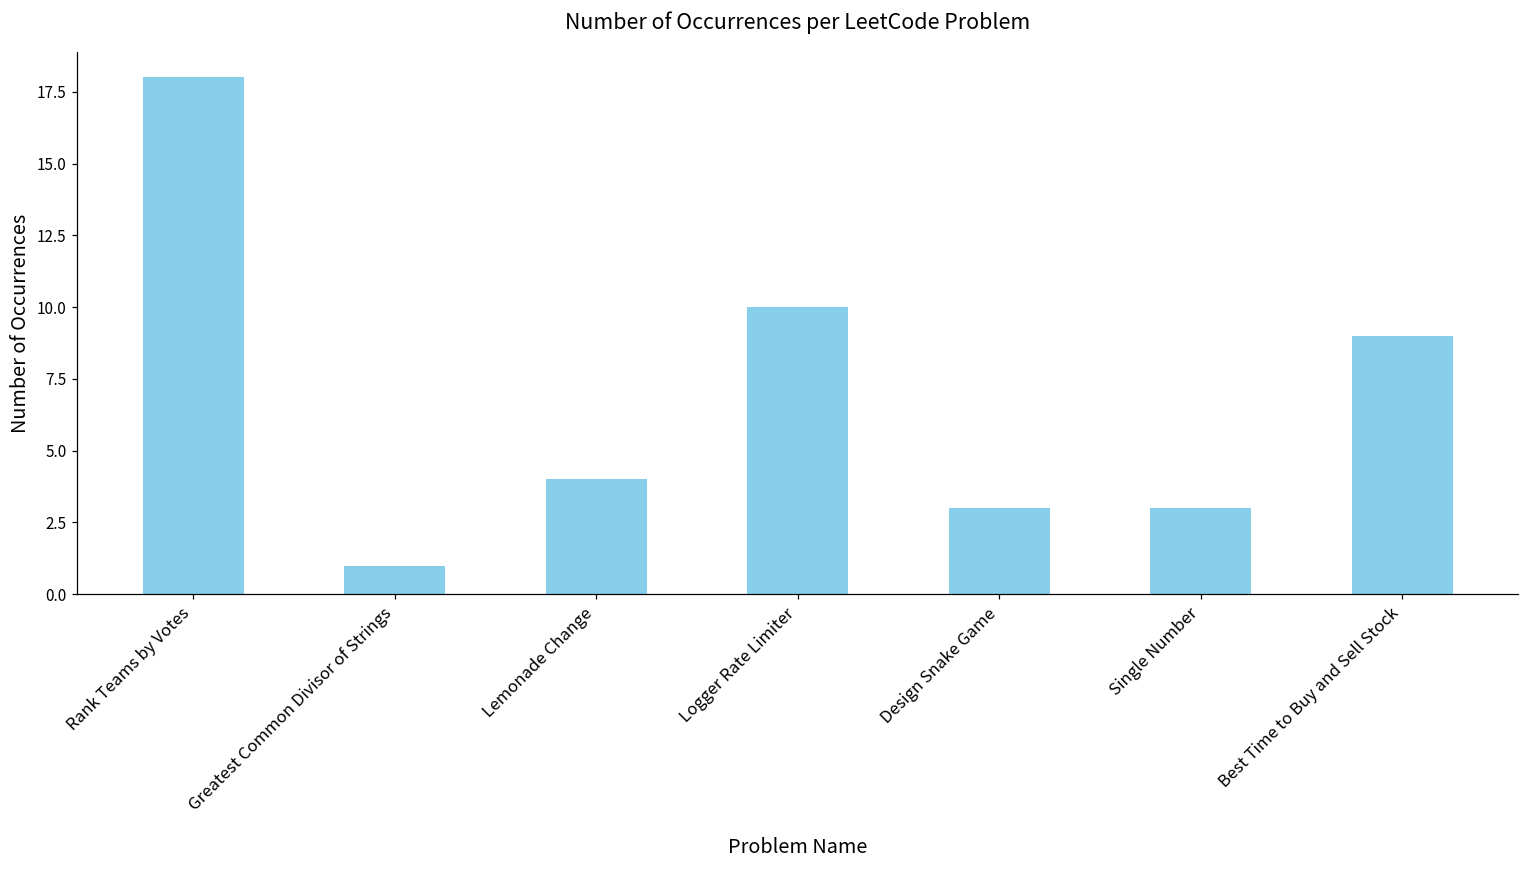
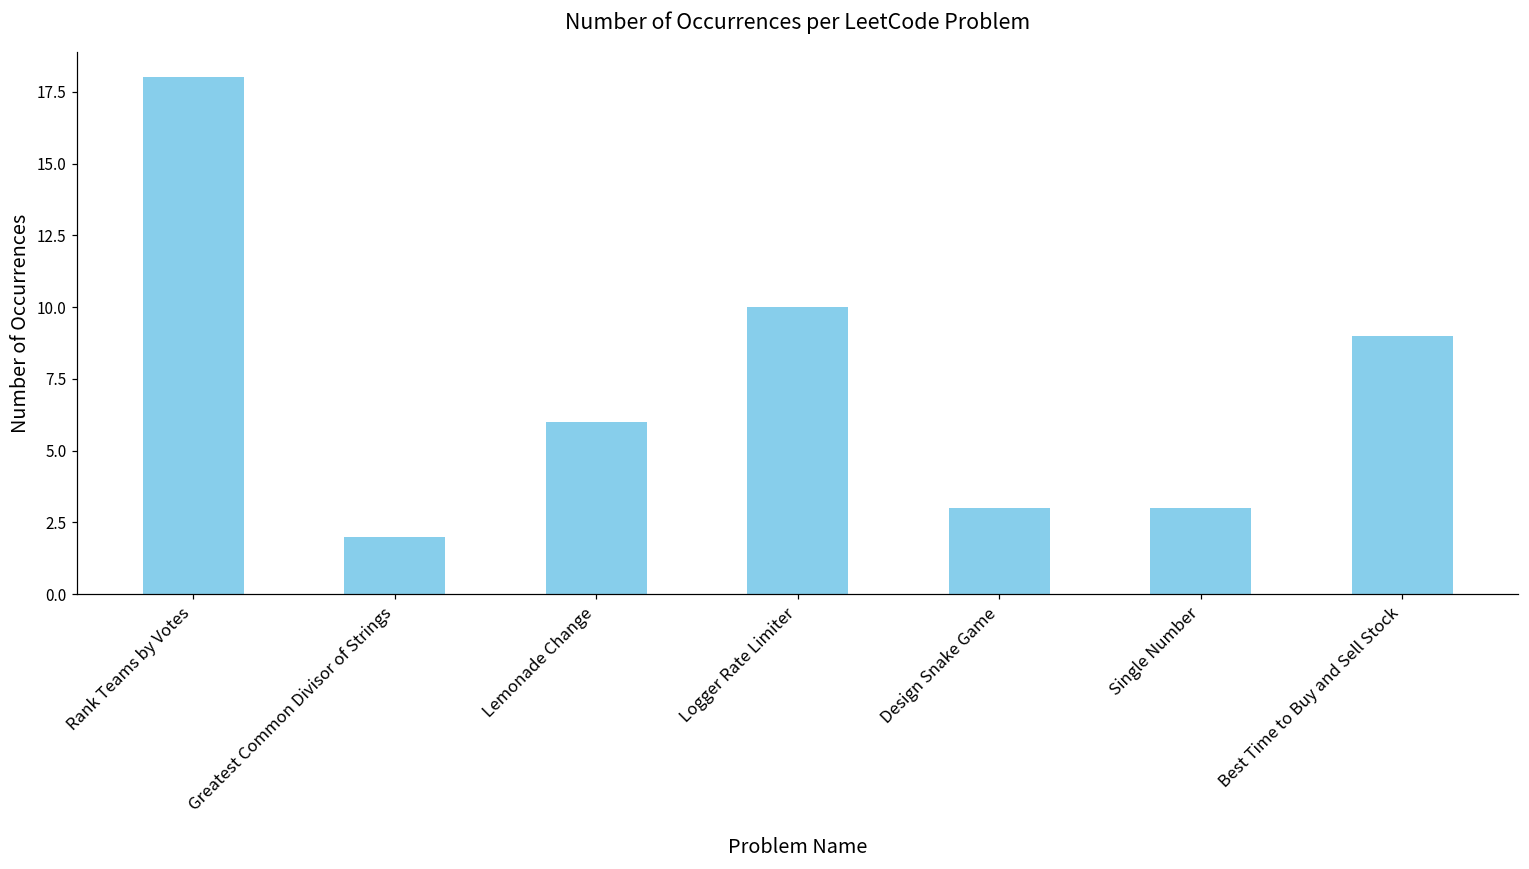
  {
    "Rank Teams by Votes": 18,
-   "Greatest Common Divisor of Strings": 1,
-   "Lemonade Change": 4,
+   "Greatest Common Divisor of Strings": 2,
+   "Lemonade Change": 6,
    "Logger Rate Limiter": 10,
    "Design Snake Game": 3,
    "Single Number": 3,
    "Best Time to Buy and Sell Stock": 9
  }
